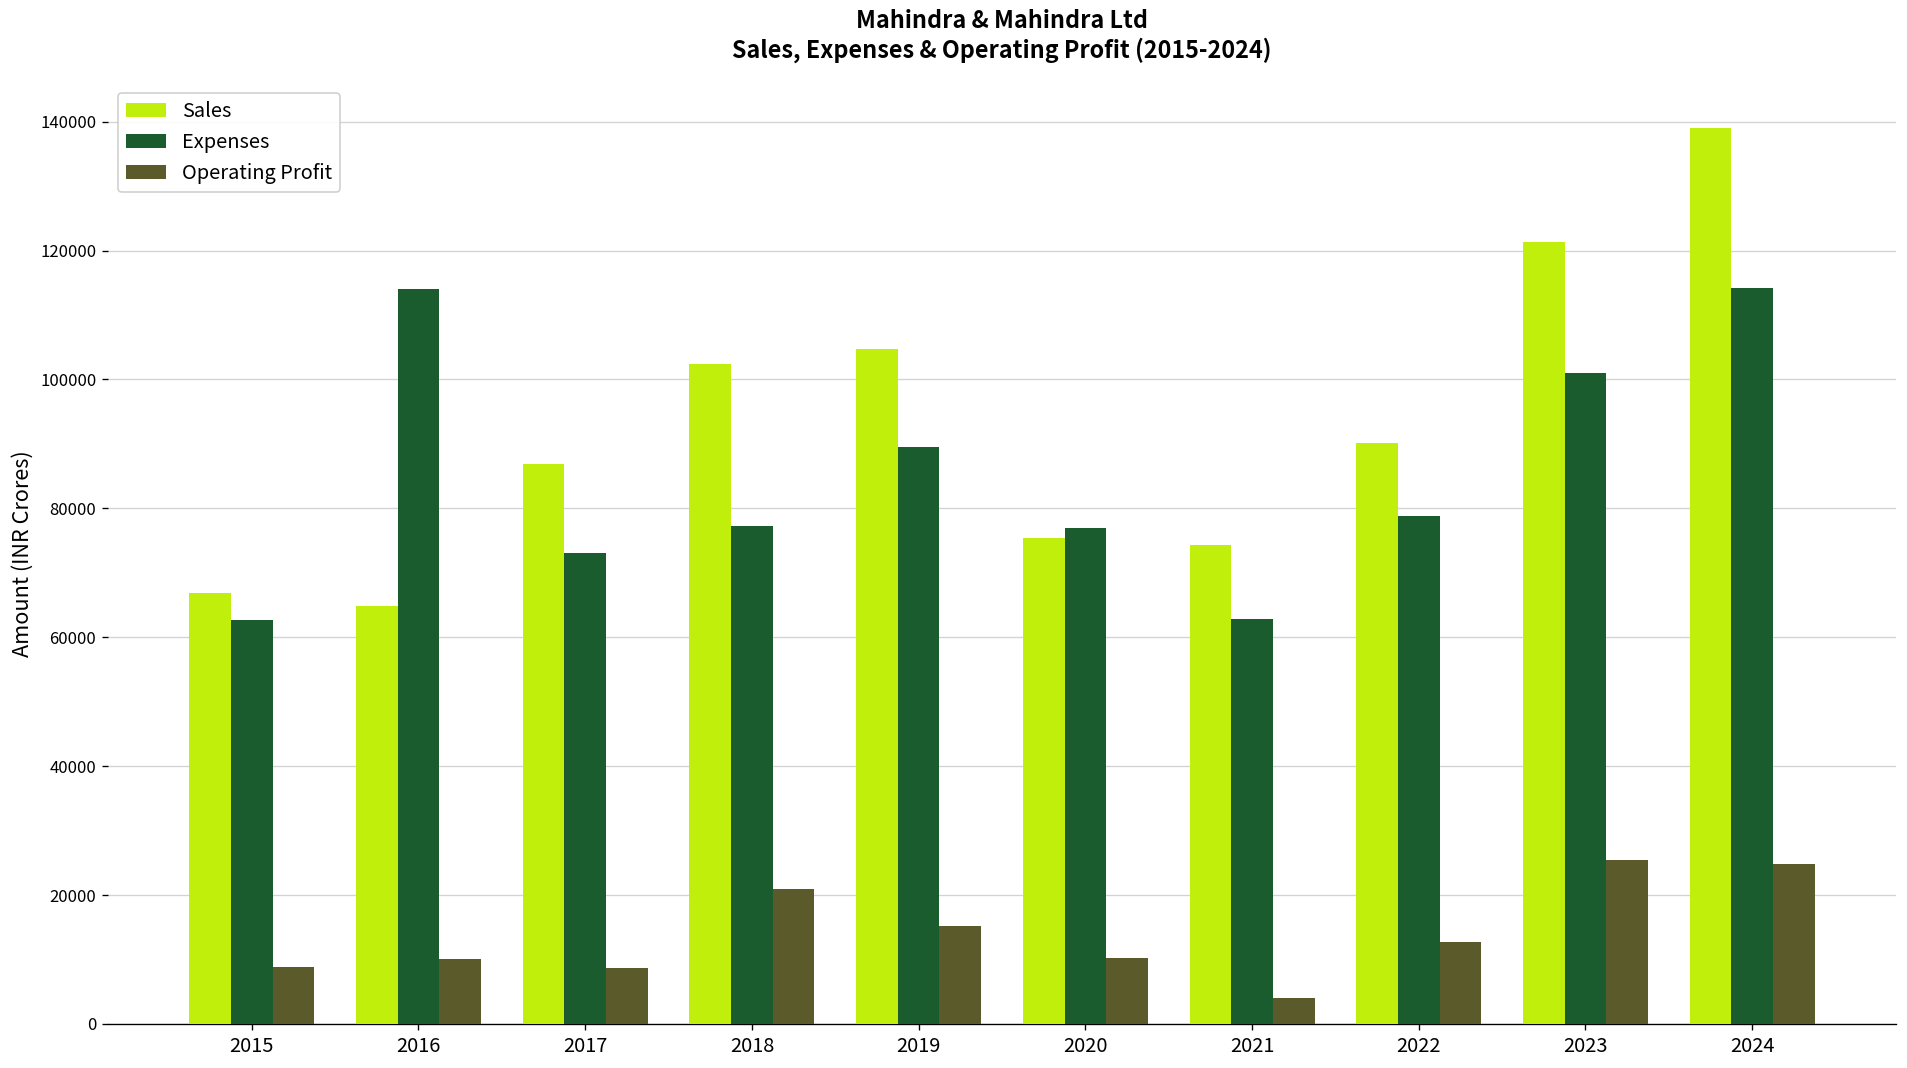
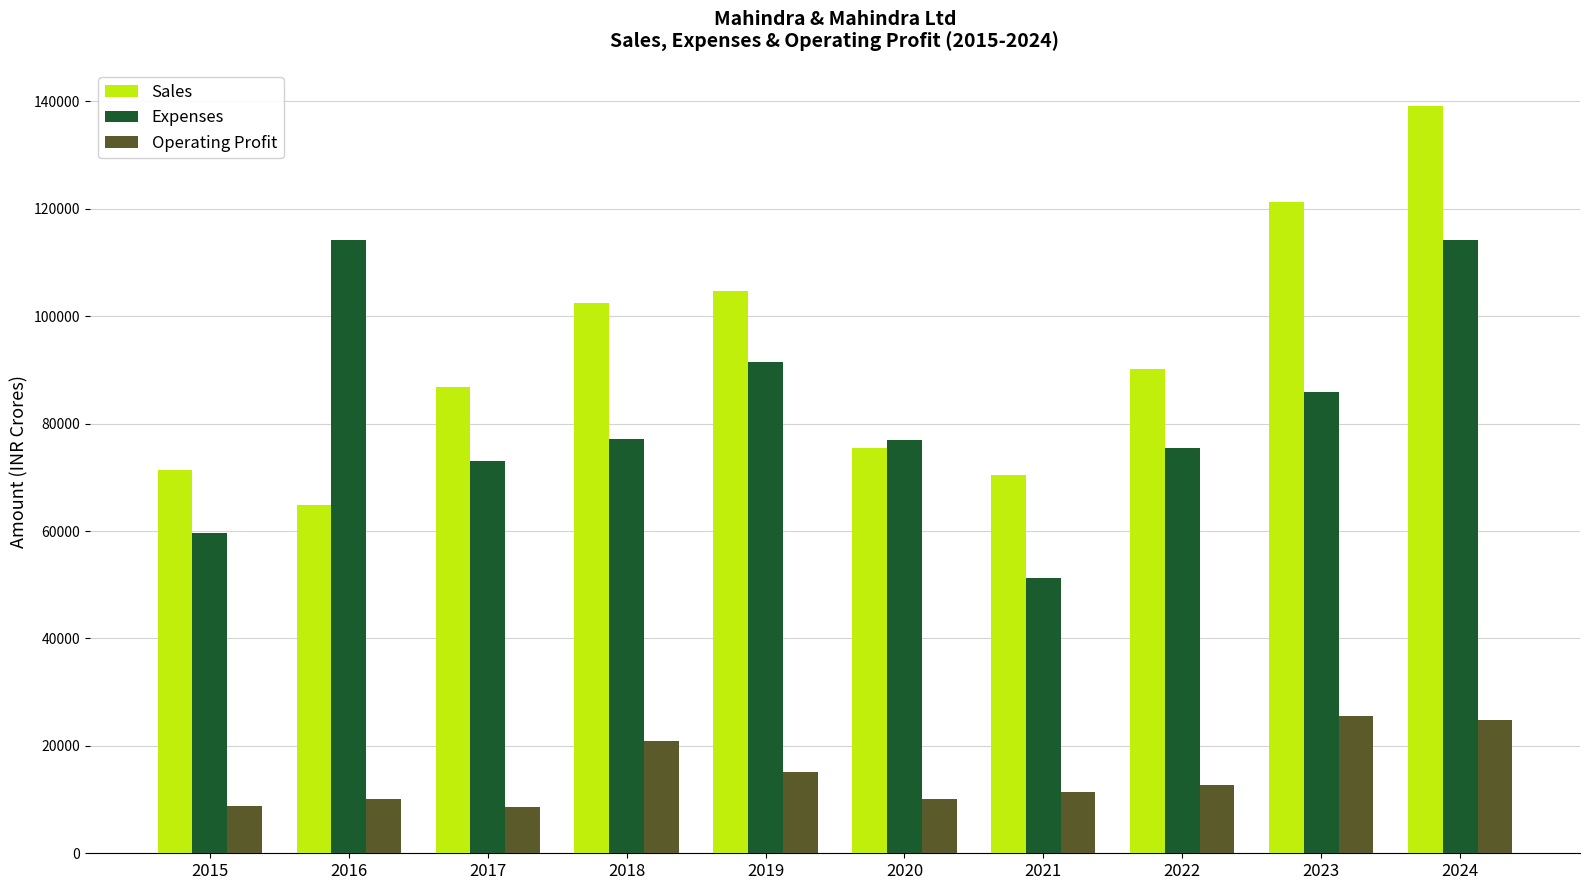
  {
    "Sales": {
-     "2015": 67000,
+     "2015": 71000,
      "2016": 65000,
      "2017": 87000,
      "2018": 102000,
      "2019": 105000,
      "2020": 75000,
-     "2021": 74000,
+     "2021": 70000,
      "2022": 90000,
      "2023": 121000,
      "2024": 139000
    },
    "Expenses": {
-     "2015": 63000,
+     "2015": 60000,
      "2016": 114000,
      "2017": 73000,
      "2018": 77000,
-     "2019": 90000,
+     "2019": 91000,
      "2020": 77000,
-     "2021": 63000,
-     "2022": 79000,
-     "2023": 101000,
+     "2021": 51000,
+     "2022": 75000,
+     "2023": 86000,
      "2024": 114000
    },
    "Operating Profit": {
      "2015": 9000,
      "2016": 10000,
      "2017": 9000,
      "2018": 21000,
      "2019": 15000,
      "2020": 10000,
-     "2021": 4000,
+     "2021": 11000,
      "2022": 13000,
      "2023": 25000,
      "2024": 25000
    }
  }
